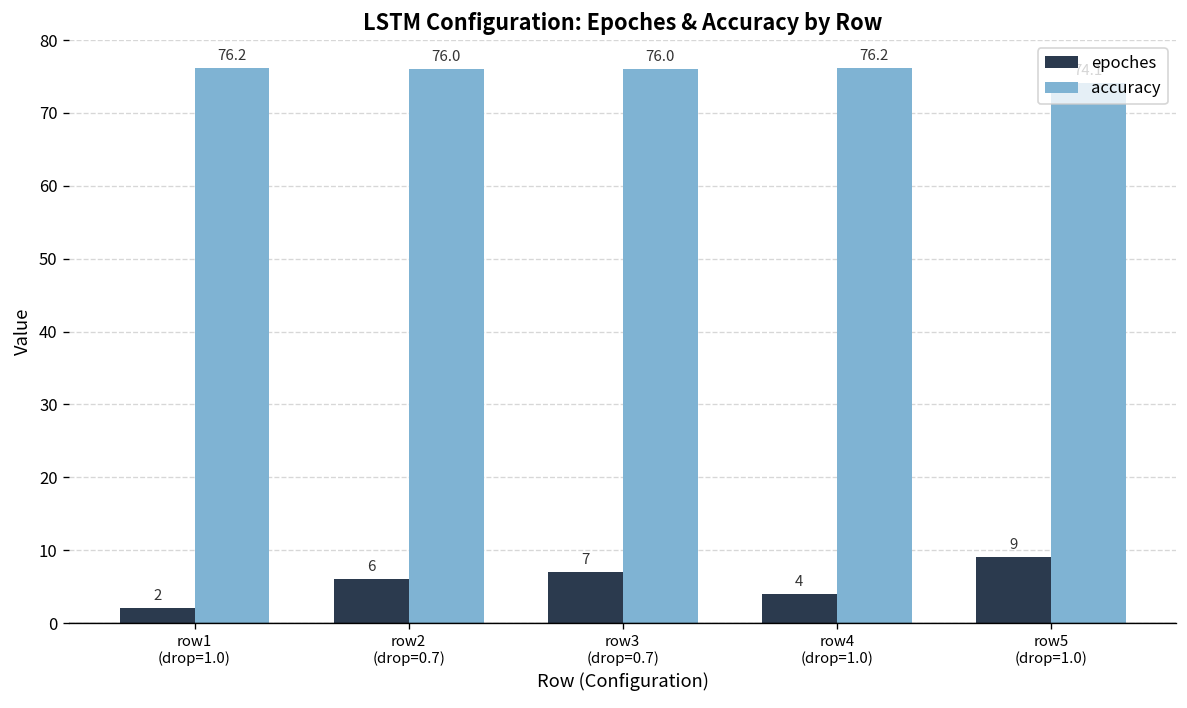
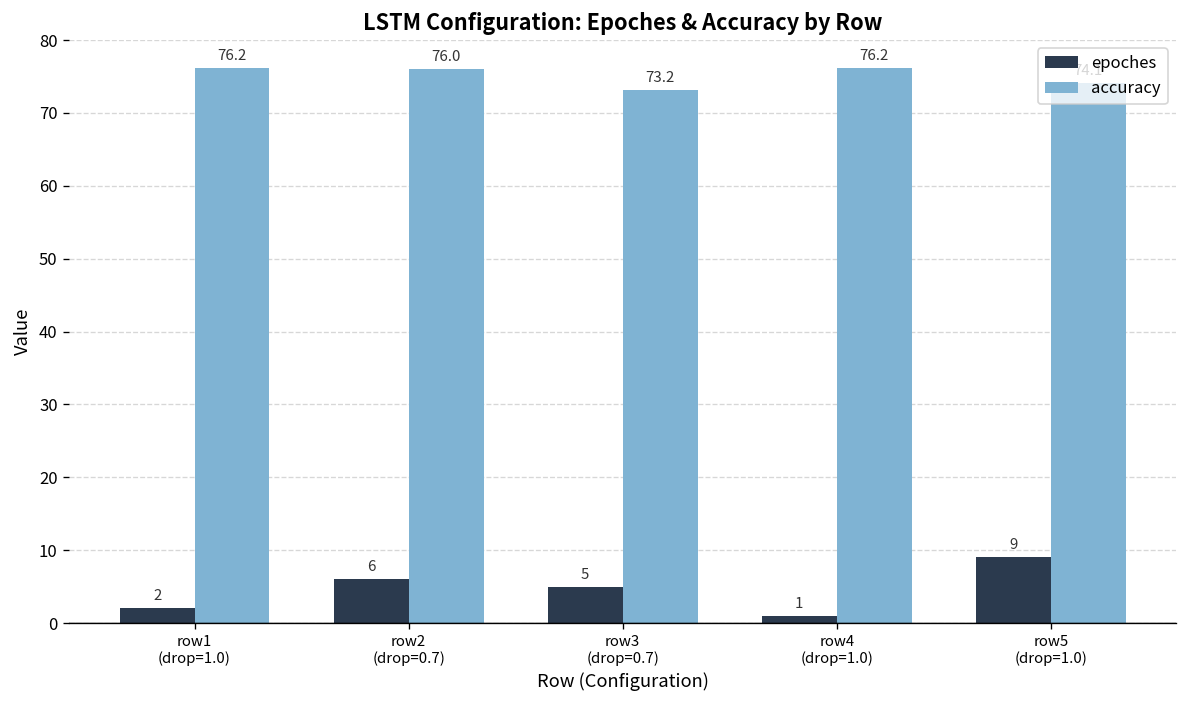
  {
    "epoches": {
      "row1 (drop=1.0)": 2,
      "row2 (drop=0.7)": 6,
-     "row3 (drop=0.7)": 7,
-     "row4 (drop=1.0)": 4,
+     "row3 (drop=0.7)": 5,
+     "row4 (drop=1.0)": 1,
      "row5 (drop=1.0)": 9
    },
    "accuracy": {
      "row1 (drop=1.0)": 76.2,
      "row2 (drop=0.7)": 76.0,
-     "row3 (drop=0.7)": 76.0,
+     "row3 (drop=0.7)": 73.2,
      "row4 (drop=1.0)": 76.2
    }
  }
